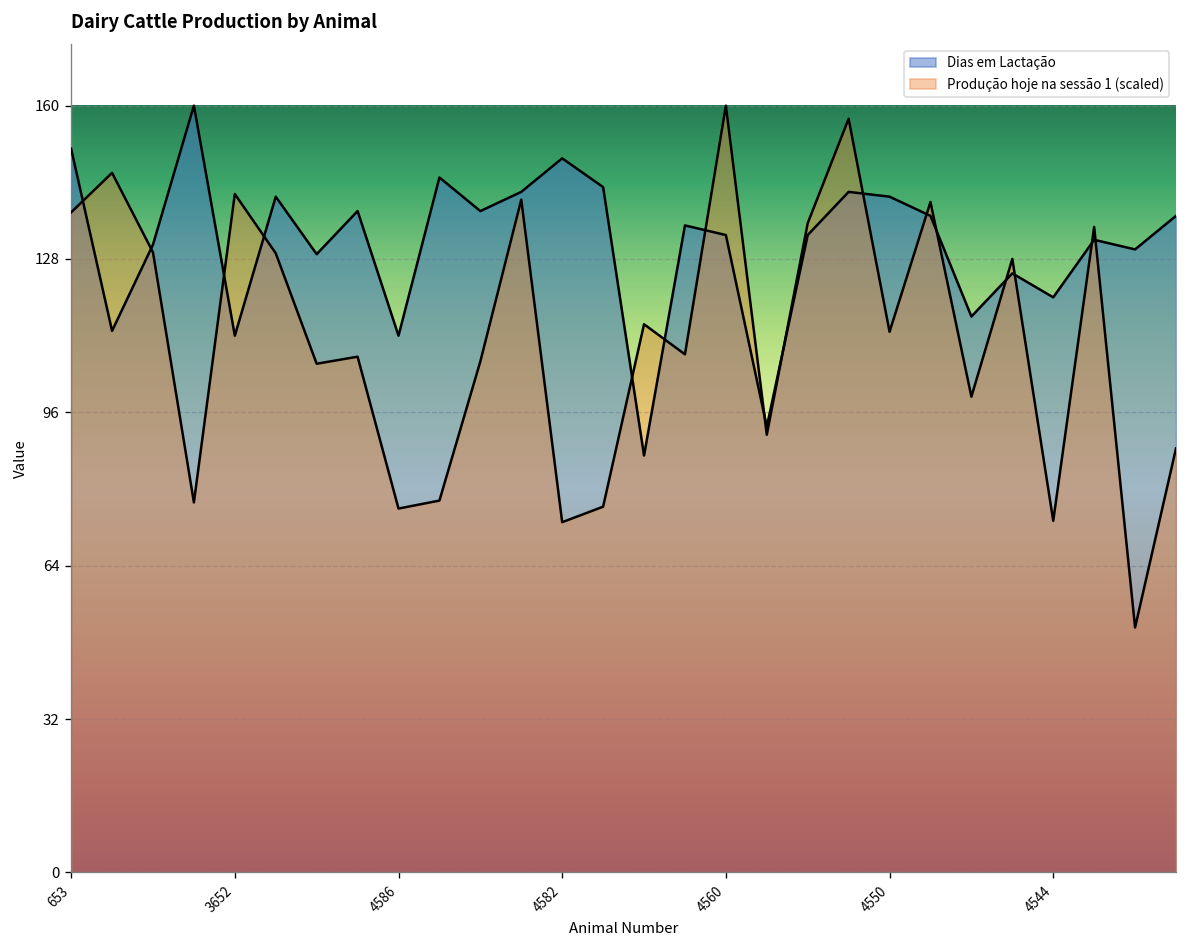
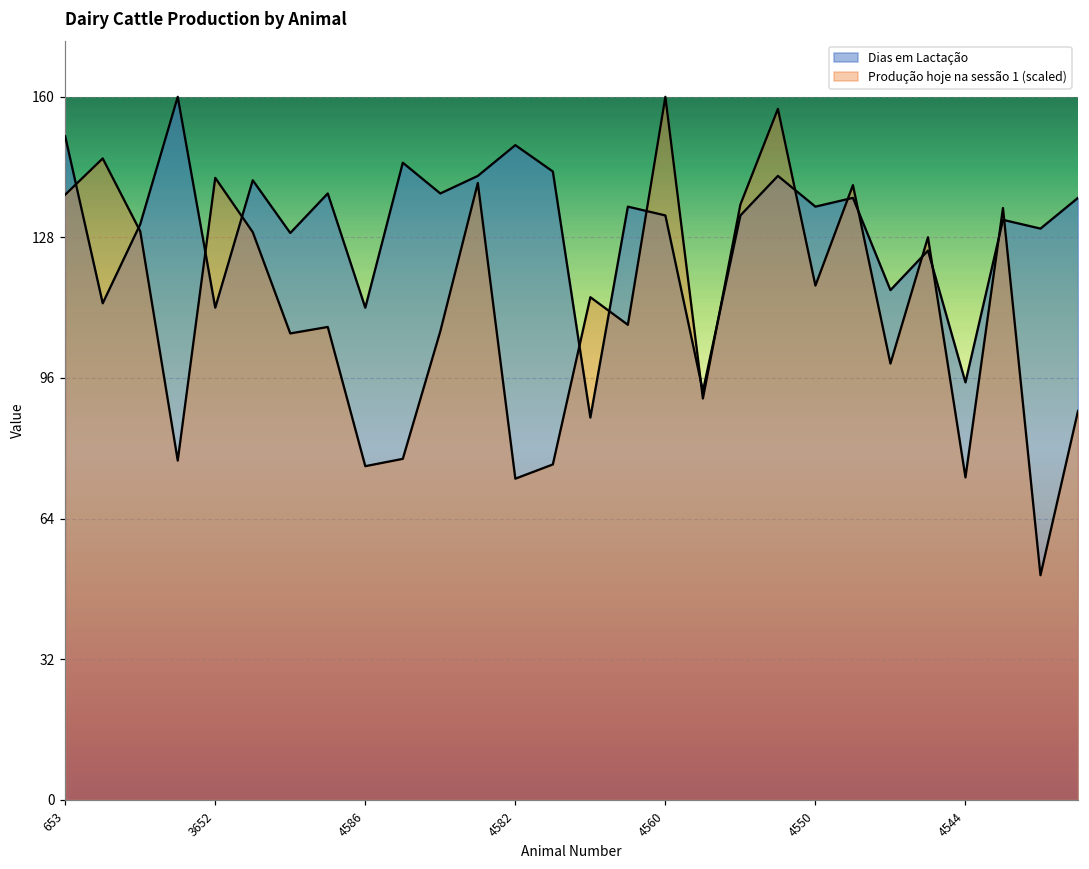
  {
    "Dias em Lactação": {
      "653": 151,
      "3652": 112,
      "4586": 112,
      "4582": 149,
      "4560": 133,
-     "4550": 141,
-     "4544": 120
+     "4550": 135,
+     "4544": 95
    },
    "Produção hoje na sessão 1 (scaled)": {
      "653": 138,
      "3652": 142,
      "4586": 76,
      "4582": 73,
      "4560": 160,
-     "4550": 113,
+     "4550": 117,
      "4544": 73
    }
  }
